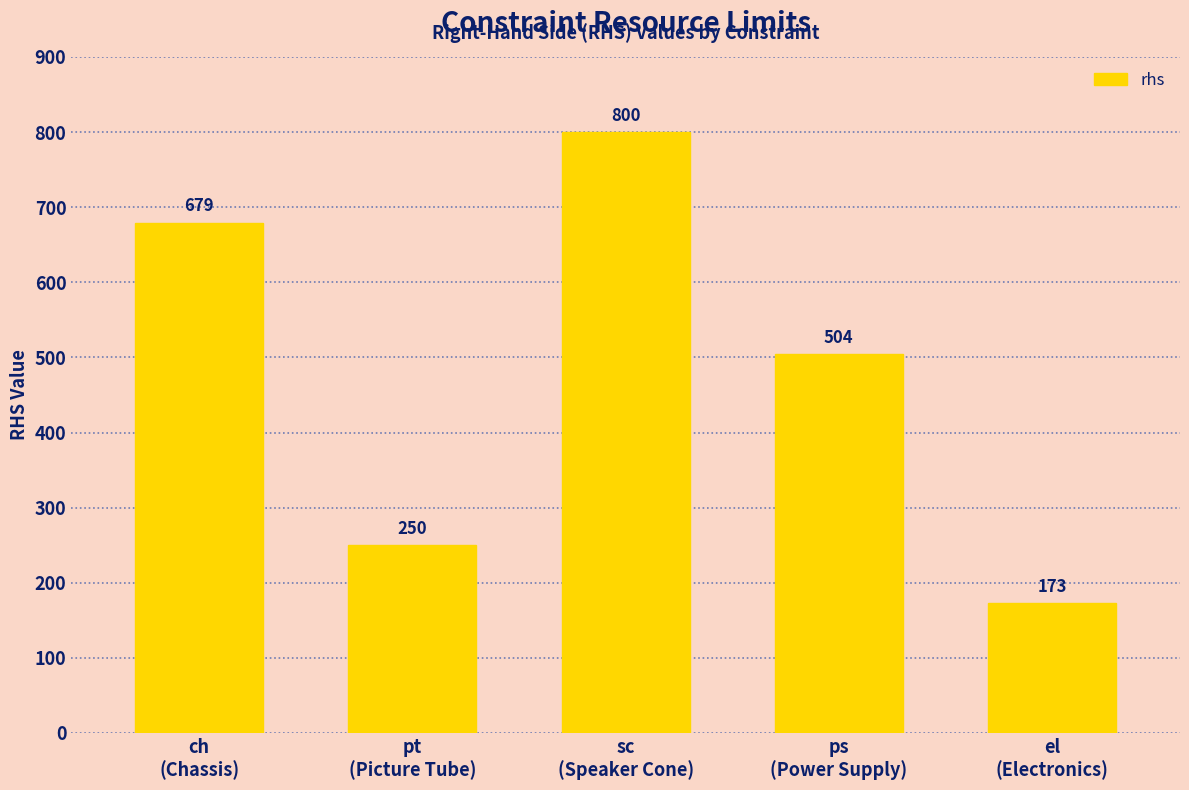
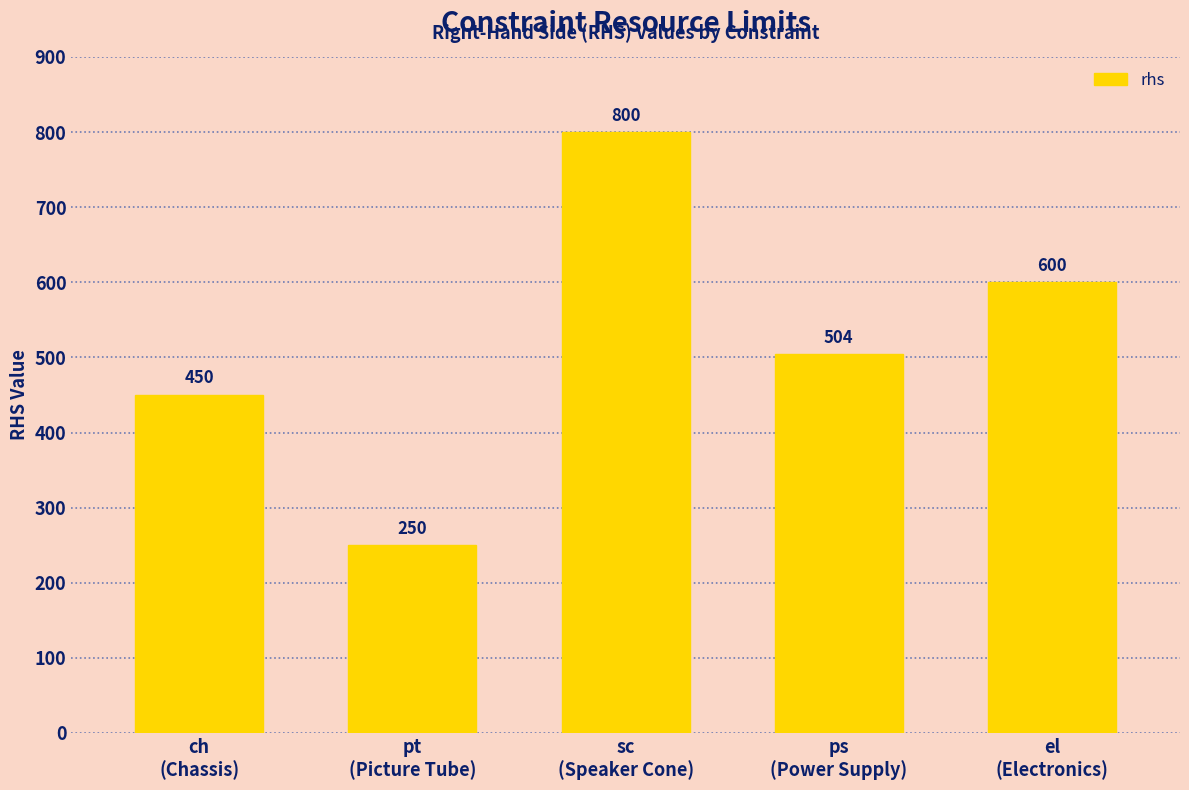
  {
-   "ch (Chassis)": 679,
+   "ch (Chassis)": 450,
    "pt (Picture Tube)": 250,
    "sc (Speaker Cone)": 800,
    "ps (Power Supply)": 504,
-   "el (Electronics)": 173
+   "el (Electronics)": 600
  }
